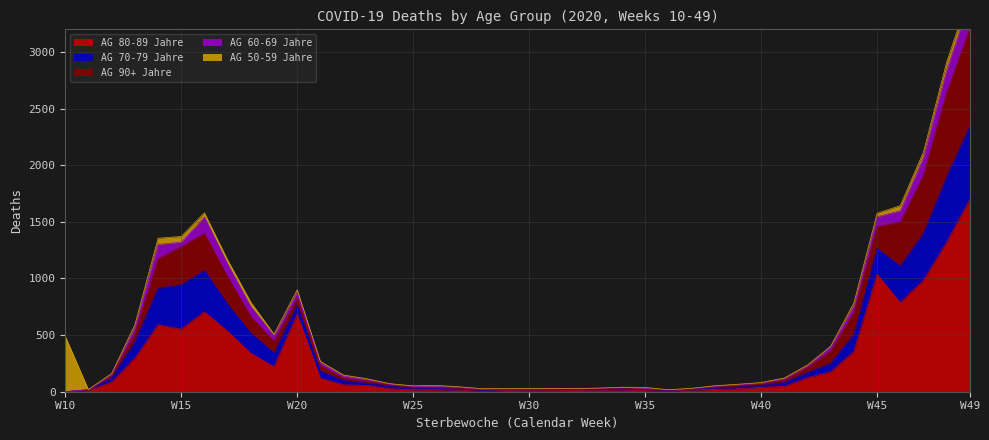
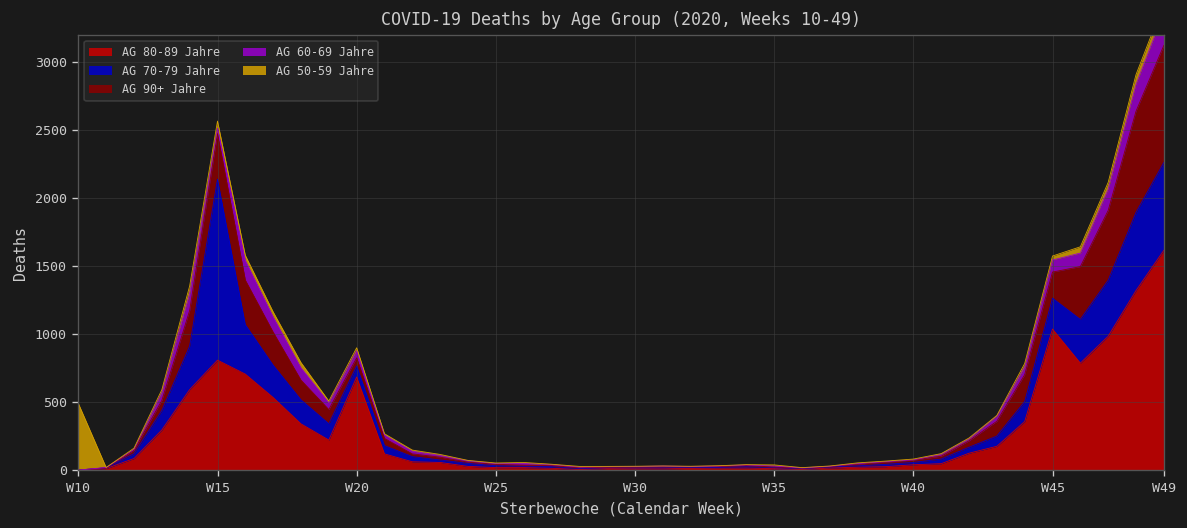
  {
    "AG 80-89 Jahre": {
-     "W15": 550,
+     "W15": 810,
      "W20": 690,
      "W45": 1040,
-     "W49": 1700
+     "W49": 1620
    },
    "AG 70-79 Jahre": {
-     "W15": 390,
+     "W15": 1330,
      "W20": 80,
      "W45": 230,
      "W49": 650
    },
    "AG 90+ Jahre": {
      "W15": 340,
      "W20": 60,
      "W45": 190,
      "W49": 860
    },
    "AG 60-69 Jahre": {
      "W15": 40,
      "W45": 90
    },
    "AG 50-59 Jahre": {
      "W10": 490,
      "W15": 50,
      "W45": 30
    }
  }
